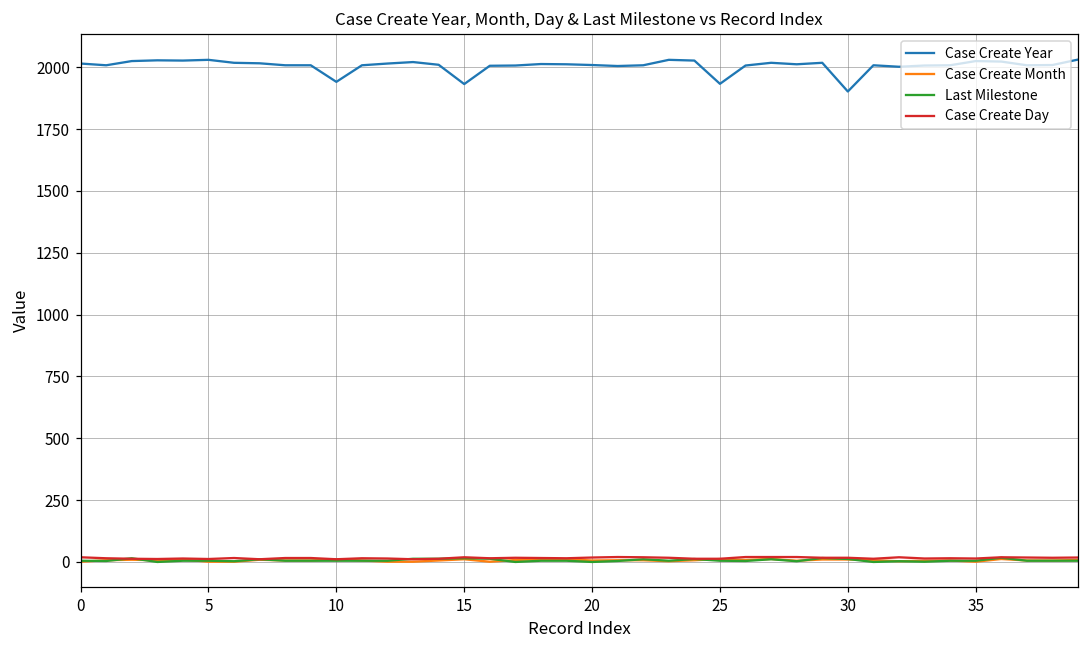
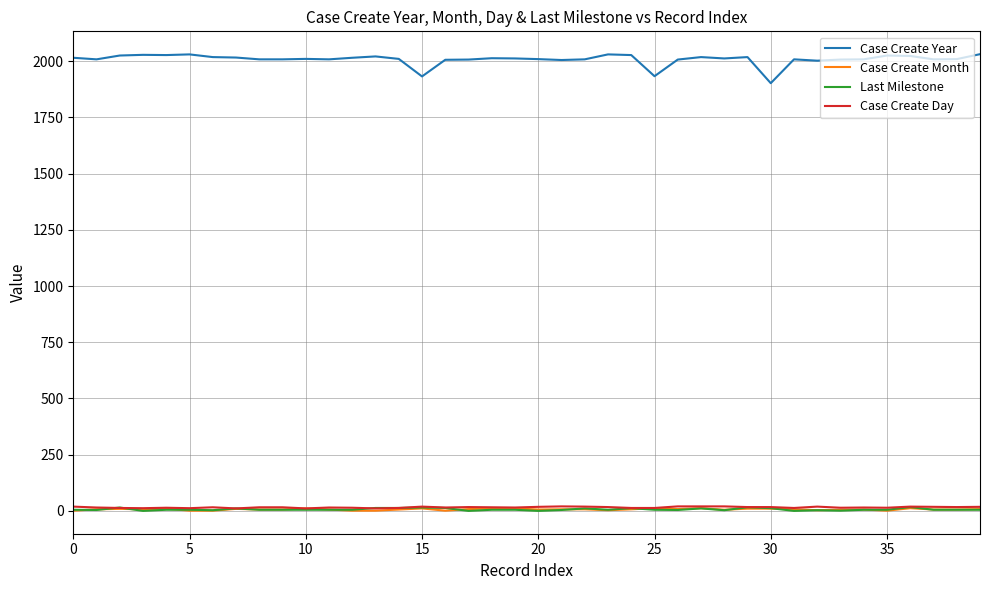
  {
    "Case Create Year": {
      "0": 2020,
      "5": 2030,
-     "10": 1940,
+     "10": 2010,
      "15": 1930,
      "20": 2010,
      "25": 1930,
      "30": 1900
    },
    "Case Create Day": {
      "0": 20,
      "20": 20
    }
  }
